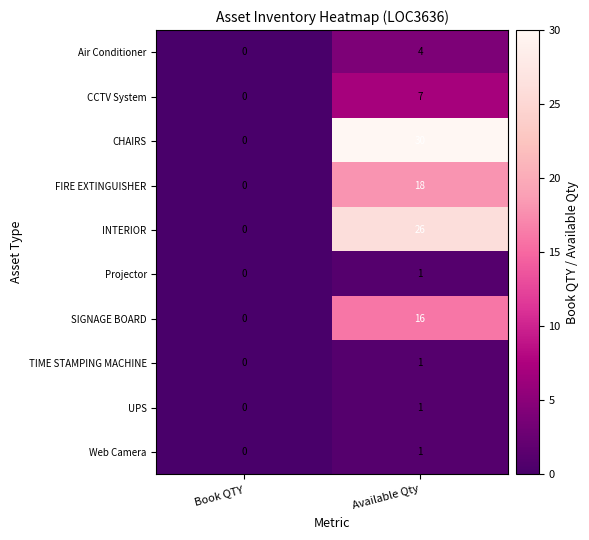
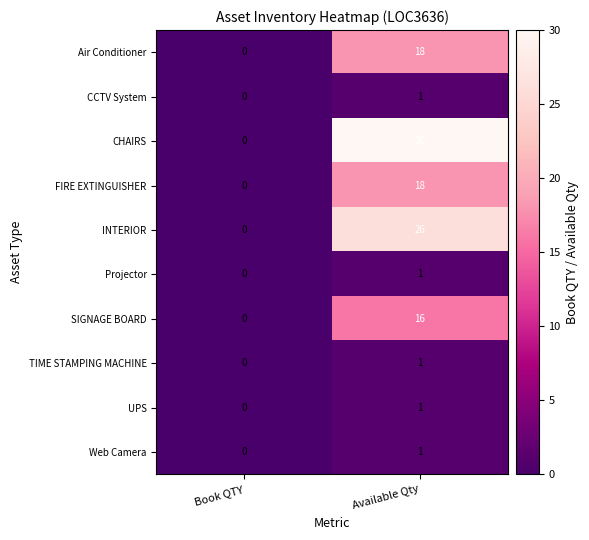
  {
    "Air Conditioner": {
      "Book QTY": 0,
-     "Available Qty": 4
+     "Available Qty": 18
    },
    "CCTV System": {
      "Book QTY": 0,
-     "Available Qty": 7
+     "Available Qty": 1
    },
    "CHAIRS": {
      "Book QTY": 0
    },
    "FIRE EXTINGUISHER": {
      "Book QTY": 0,
      "Available Qty": 18
    },
    "INTERIOR": {
      "Book QTY": 0
    },
    "Projector": {
      "Book QTY": 0,
      "Available Qty": 1
    },
    "SIGNAGE BOARD": {
      "Book QTY": 0,
      "Available Qty": 16
    },
    "TIME STAMPING MACHINE": {
      "Book QTY": 0,
      "Available Qty": 1
    },
    "UPS": {
      "Book QTY": 0,
      "Available Qty": 1
    },
    "Web Camera": {
      "Book QTY": 0,
      "Available Qty": 1
    }
  }
